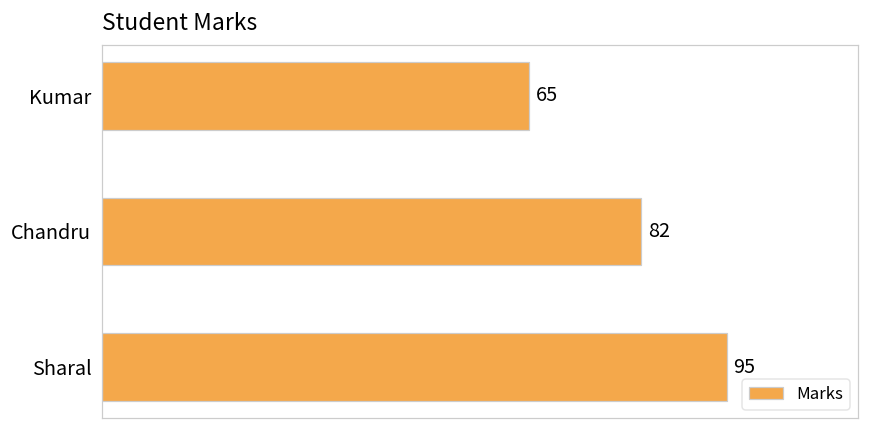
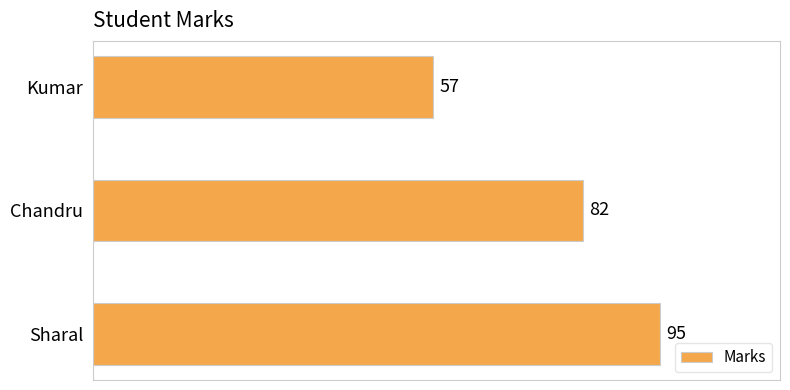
  {
-   "Kumar": 65,
+   "Kumar": 57,
    "Chandru": 82,
    "Sharal": 95
  }
